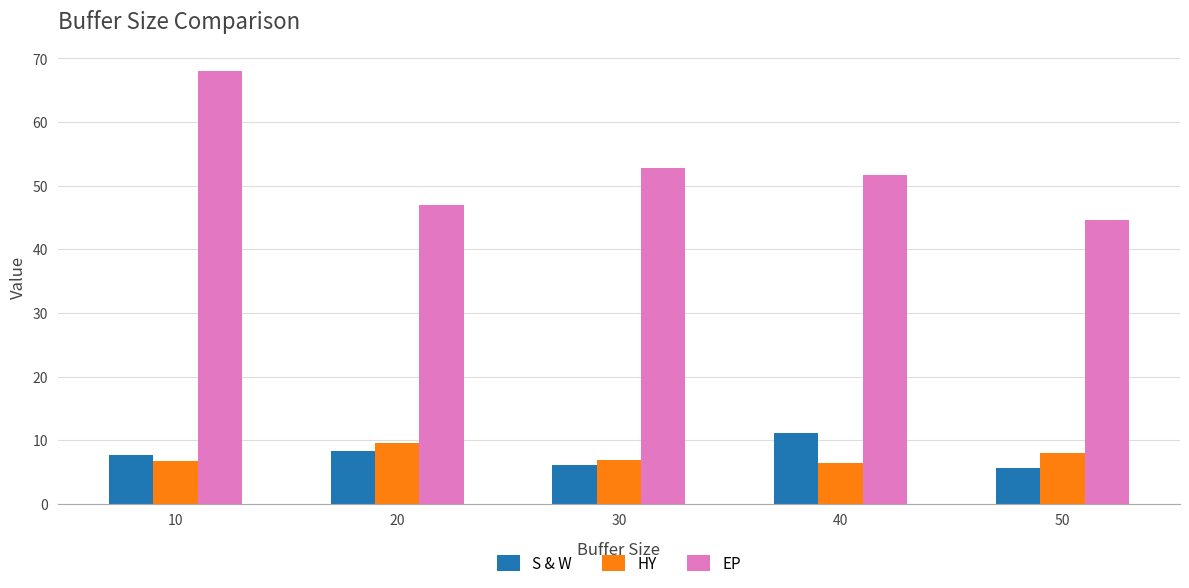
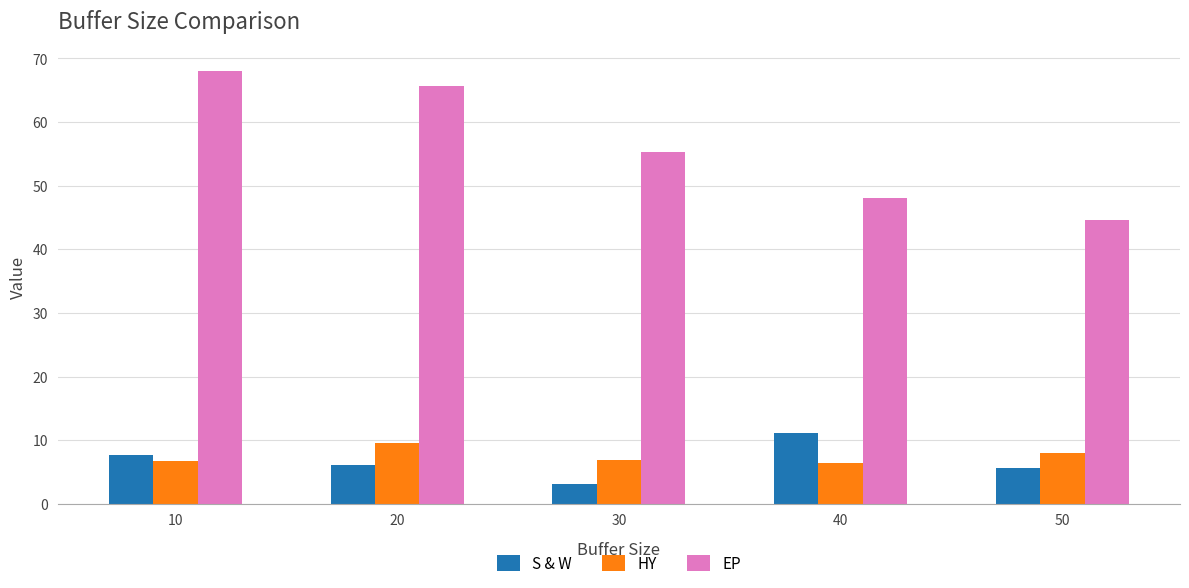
  {
    "S & W": {
      "10": 8,
-     "20": 8,
-     "30": 6,
+     "20": 6,
+     "30": 3,
      "40": 11,
      "50": 6
    },
    "HY": {
      "10": 7,
      "20": 10,
      "30": 7,
      "40": 6,
      "50": 8
    },
    "EP": {
      "10": 68,
-     "20": 47,
-     "30": 53,
-     "40": 52,
+     "20": 66,
+     "30": 55,
+     "40": 48,
      "50": 45
    }
  }
